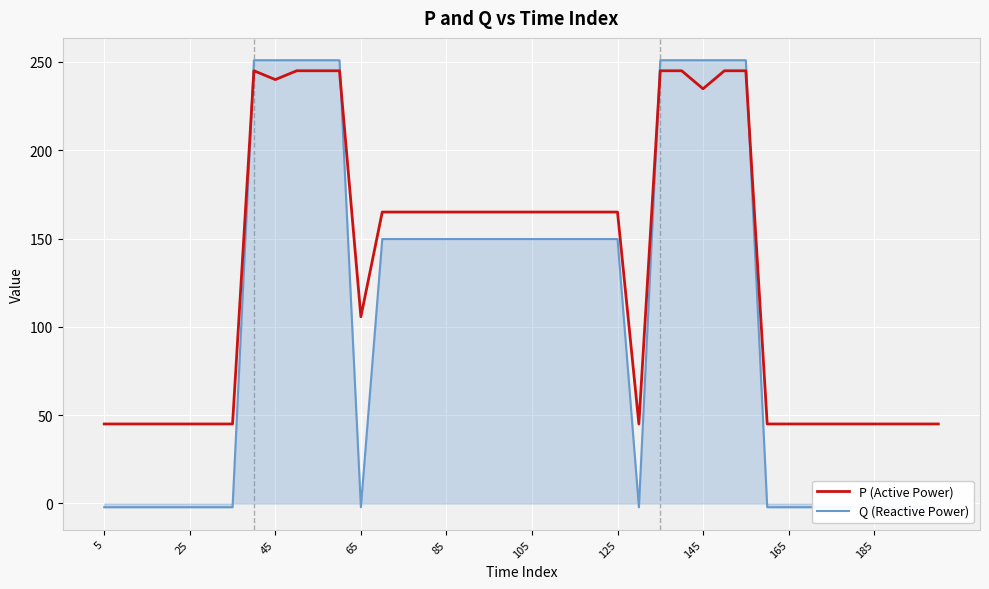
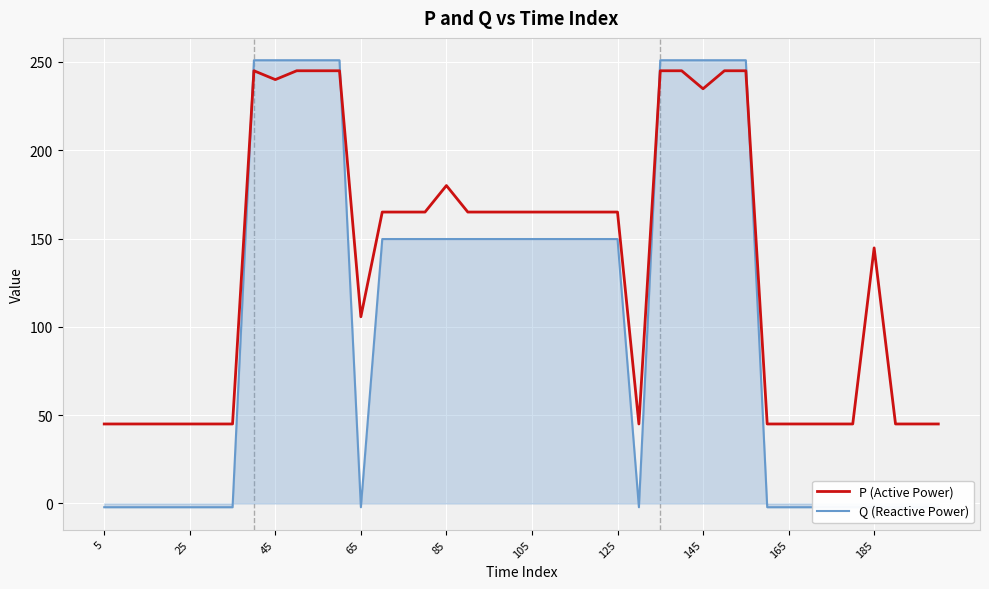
  {
    "P (Active Power)": {
      "5": 45,
      "25": 45,
      "45": 240,
      "65": 106,
-     "85": 165,
+     "85": 180,
      "105": 165,
      "125": 165,
      "145": 235,
      "165": 45,
-     "185": 45
+     "185": 145
    }
  }
